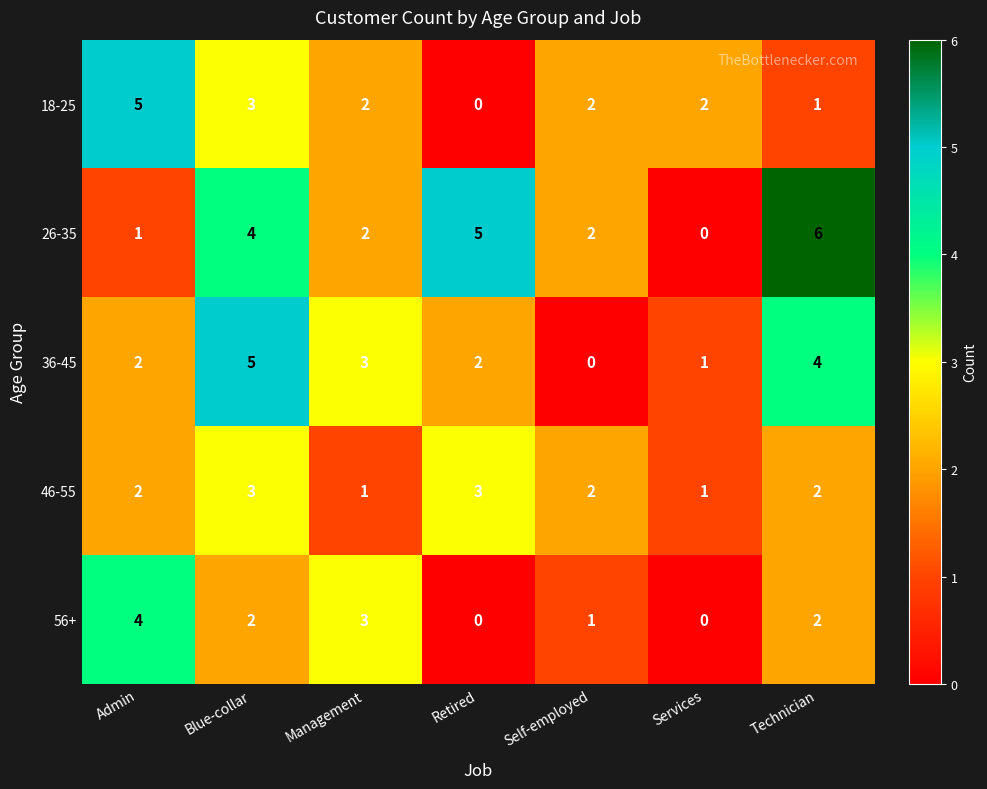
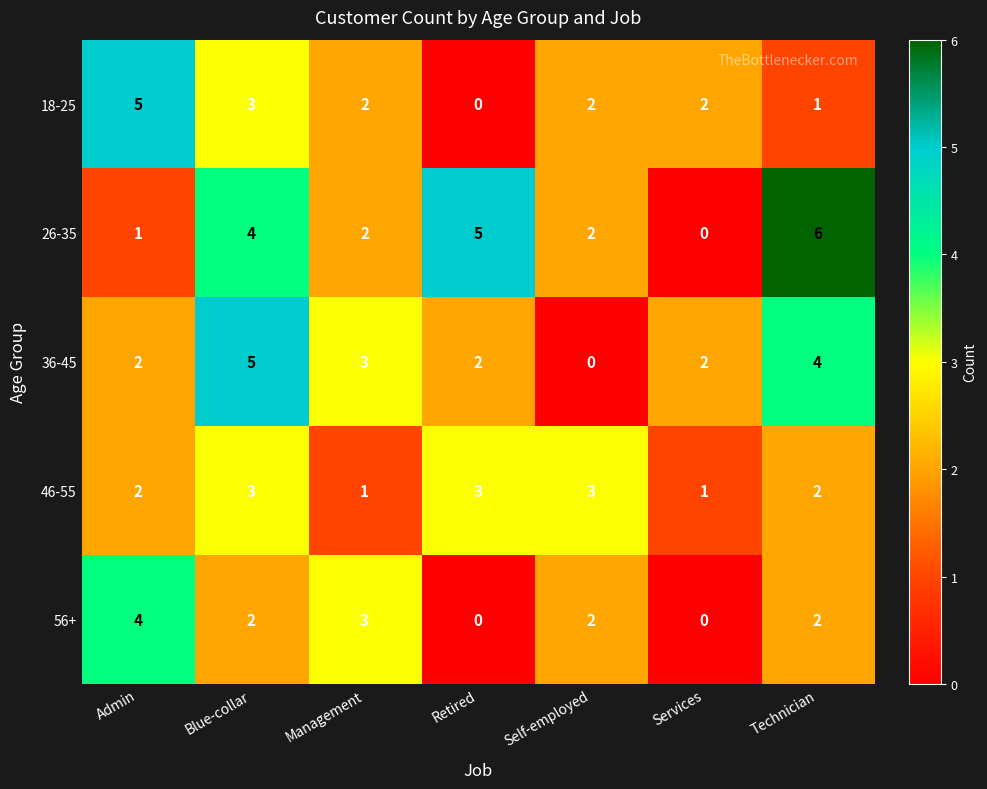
  {
    "18-25": {
      "Admin": 5,
      "Blue-collar": 3,
      "Management": 2,
      "Retired": 0,
      "Self-employed": 2,
      "Services": 2
    },
    "26-35": {
      "Admin": 1,
      "Blue-collar": 4,
      "Management": 2,
      "Retired": 5,
      "Self-employed": 2,
      "Services": 0,
      "Technician": 6
    },
    "36-45": {
      "Admin": 2,
      "Blue-collar": 5,
      "Management": 3,
      "Retired": 2,
      "Self-employed": 0,
-     "Services": 1,
+     "Services": 2,
      "Technician": 4
    },
    "46-55": {
      "Admin": 2,
      "Blue-collar": 3,
      "Management": 1,
      "Retired": 3,
-     "Self-employed": 2,
+     "Self-employed": 3,
      "Services": 1,
      "Technician": 2
    },
    "56+": {
      "Admin": 4,
      "Blue-collar": 2,
      "Management": 3,
      "Retired": 0,
-     "Self-employed": 1,
+     "Self-employed": 2,
      "Services": 0,
      "Technician": 2
    }
  }
